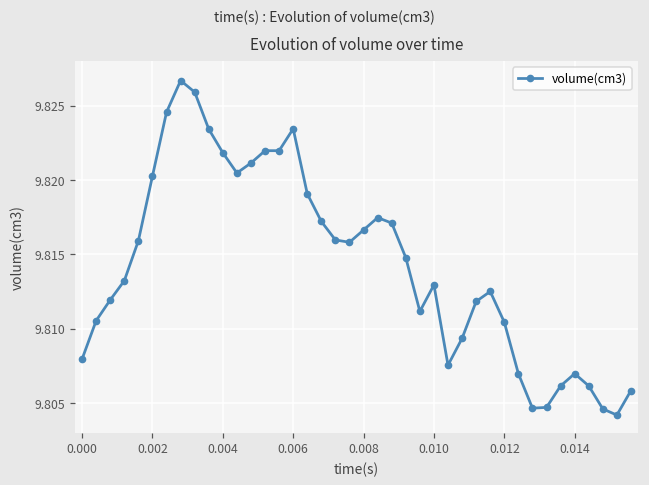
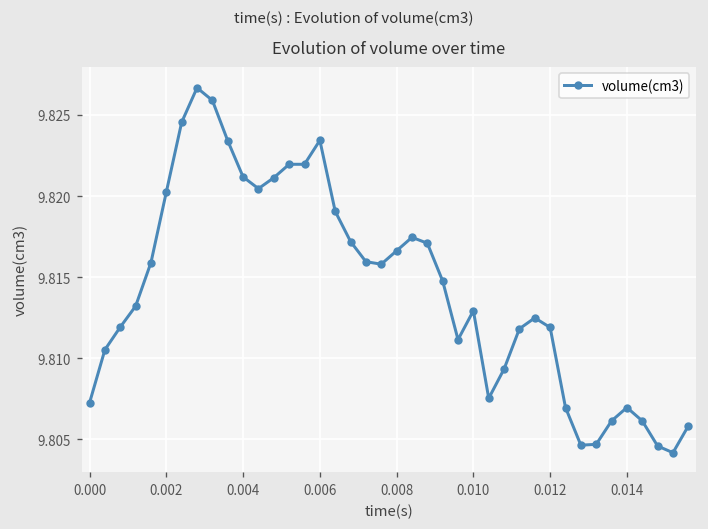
  {
-   "0.000": 9.8080,
+   "0.000": 9.8073,
    "0.002": 9.8203,
-   "0.004": 9.8218,
+   "0.004": 9.8212,
    "0.006": 9.8234,
    "0.008": 9.8166,
    "0.010": 9.8129,
-   "0.012": 9.8104,
+   "0.012": 9.8119,
    "0.014": 9.8070
  }
